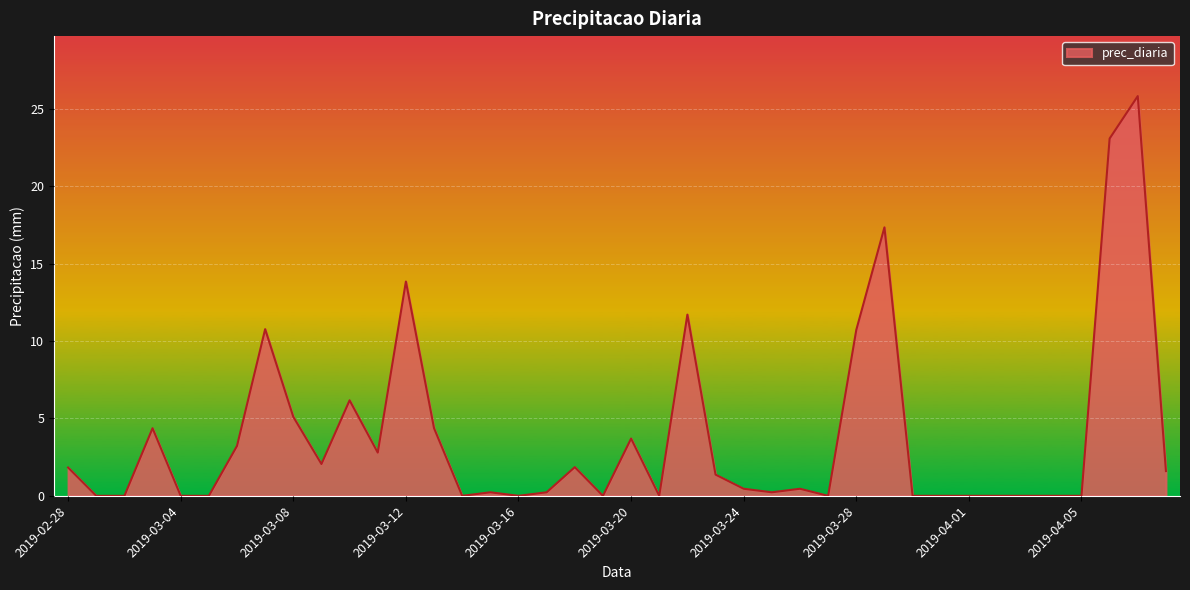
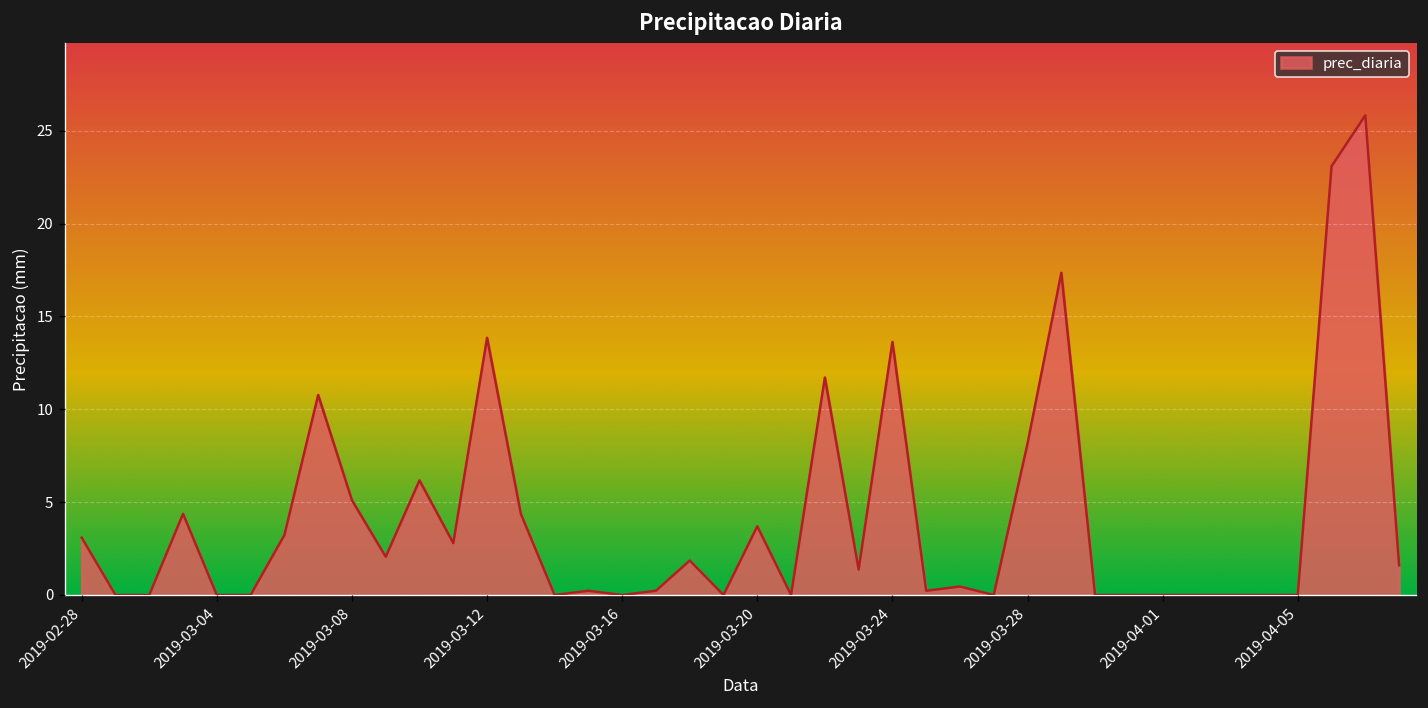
  {
-   "2019-02-28": 1.8,
+   "2019-02-28": 3.1,
    "2019-03-04": 0.0,
    "2019-03-08": 5.1,
    "2019-03-12": 13.8,
    "2019-03-16": 0.0,
    "2019-03-20": 3.7,
-   "2019-03-24": 0.5,
-   "2019-03-28": 10.7,
+   "2019-03-24": 13.6,
+   "2019-03-28": 8.2,
    "2019-04-01": 0.0,
    "2019-04-05": 0.0
  }
